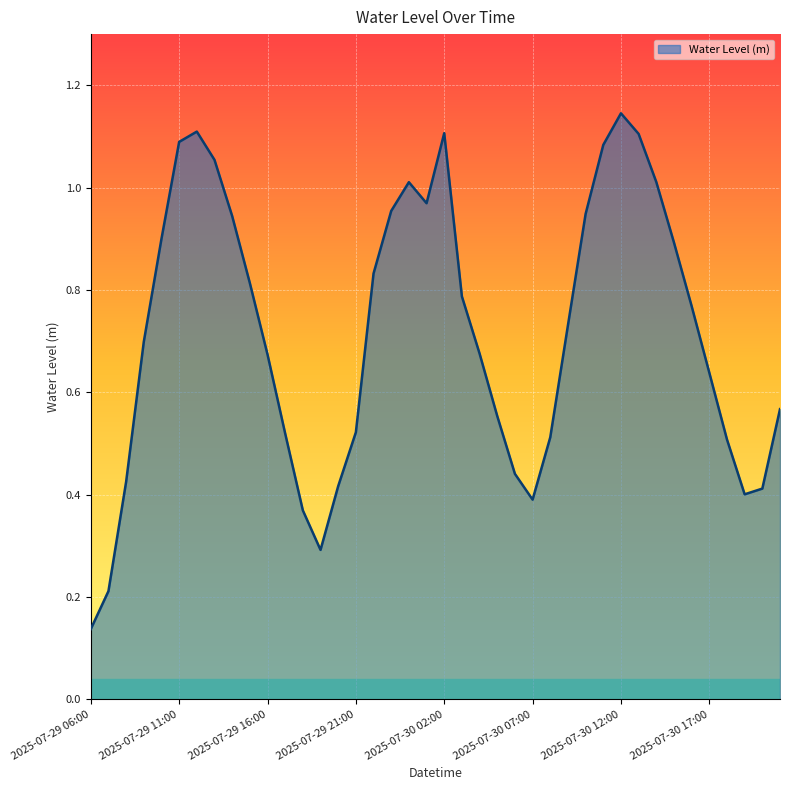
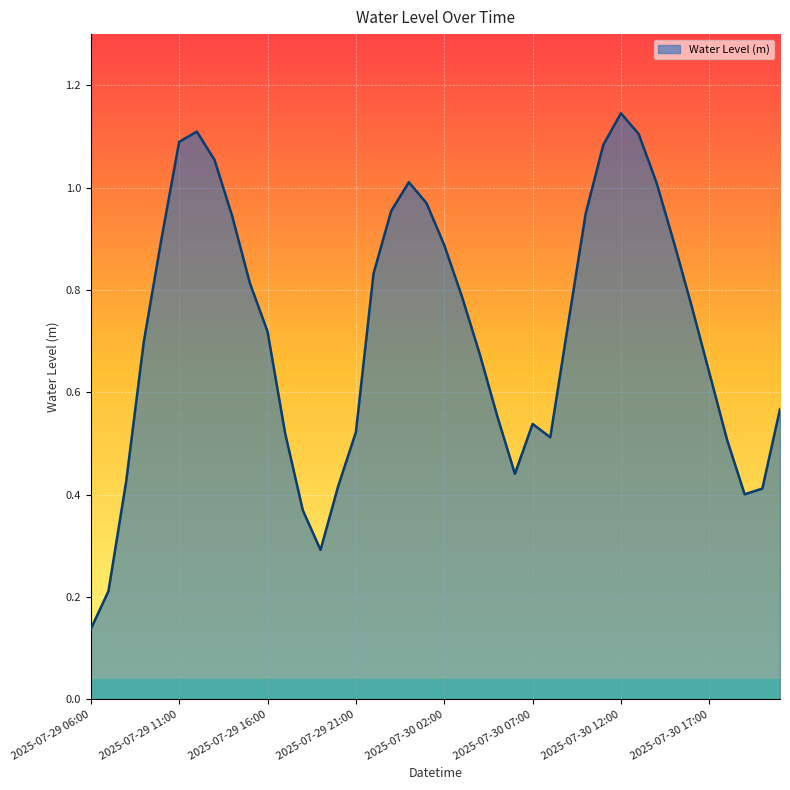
  {
    "2025-07-29 06:00": 0.14,
    "2025-07-29 11:00": 1.09,
-   "2025-07-29 16:00": 0.67,
+   "2025-07-29 16:00": 0.72,
    "2025-07-29 21:00": 0.52,
-   "2025-07-30 02:00": 1.11,
-   "2025-07-30 07:00": 0.39,
+   "2025-07-30 02:00": 0.89,
+   "2025-07-30 07:00": 0.54,
    "2025-07-30 12:00": 1.15,
    "2025-07-30 17:00": 0.64
  }
